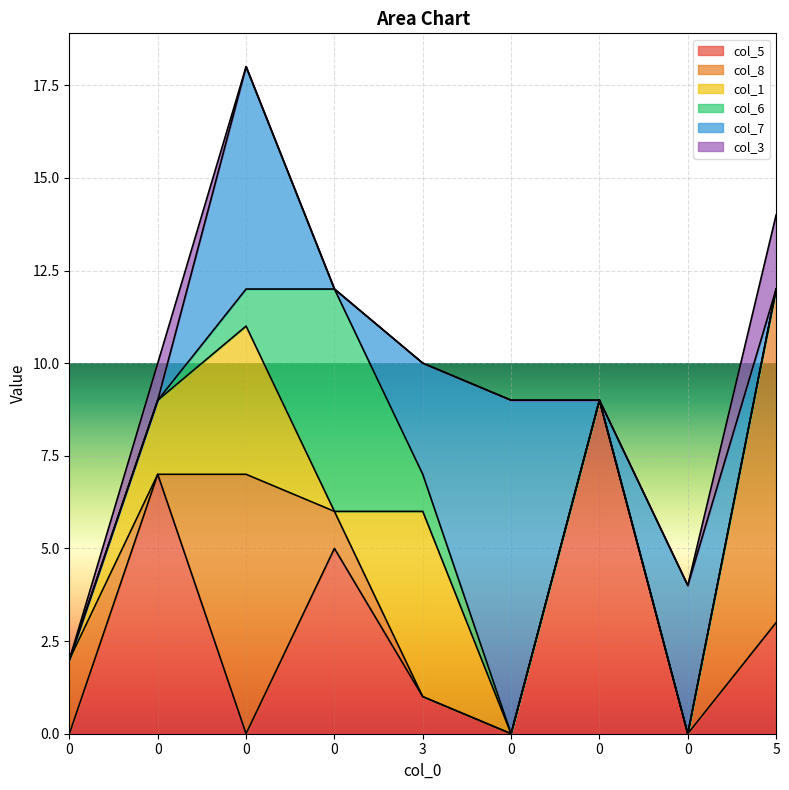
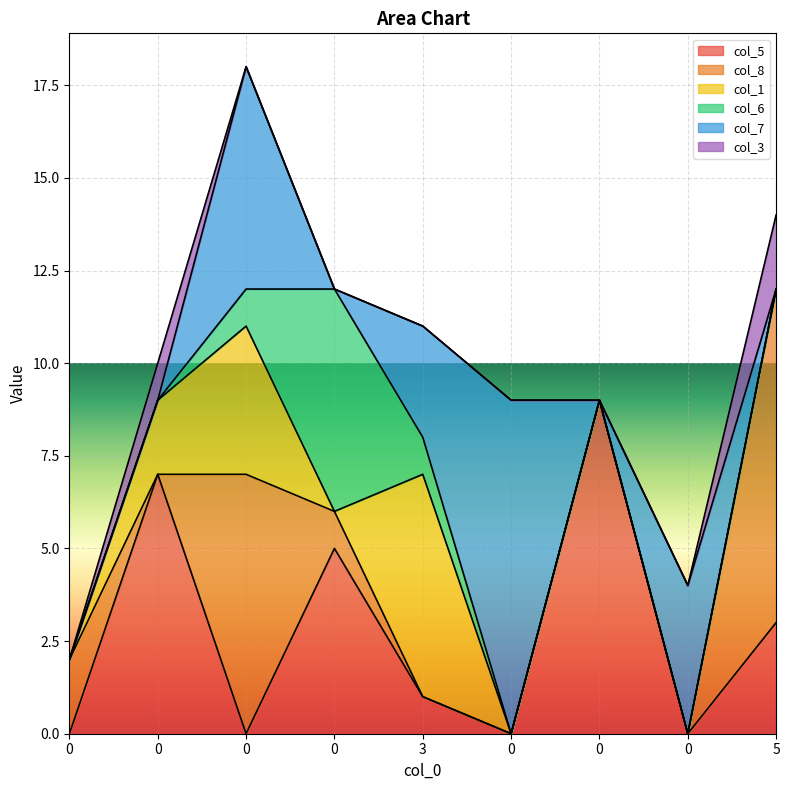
  {
    "col_1": {
-     "3": 5
+     "3": 6
    },
    "col_6": {
      "3": 1
    },
    "col_3": {
      "5": 2
    }
  }
